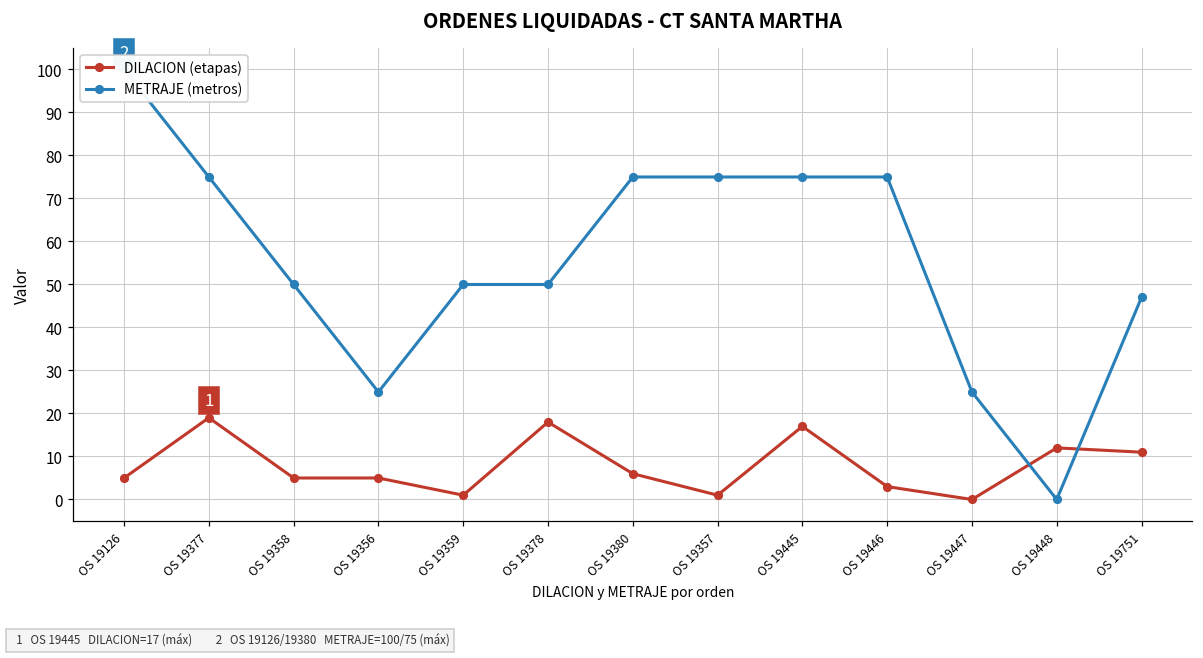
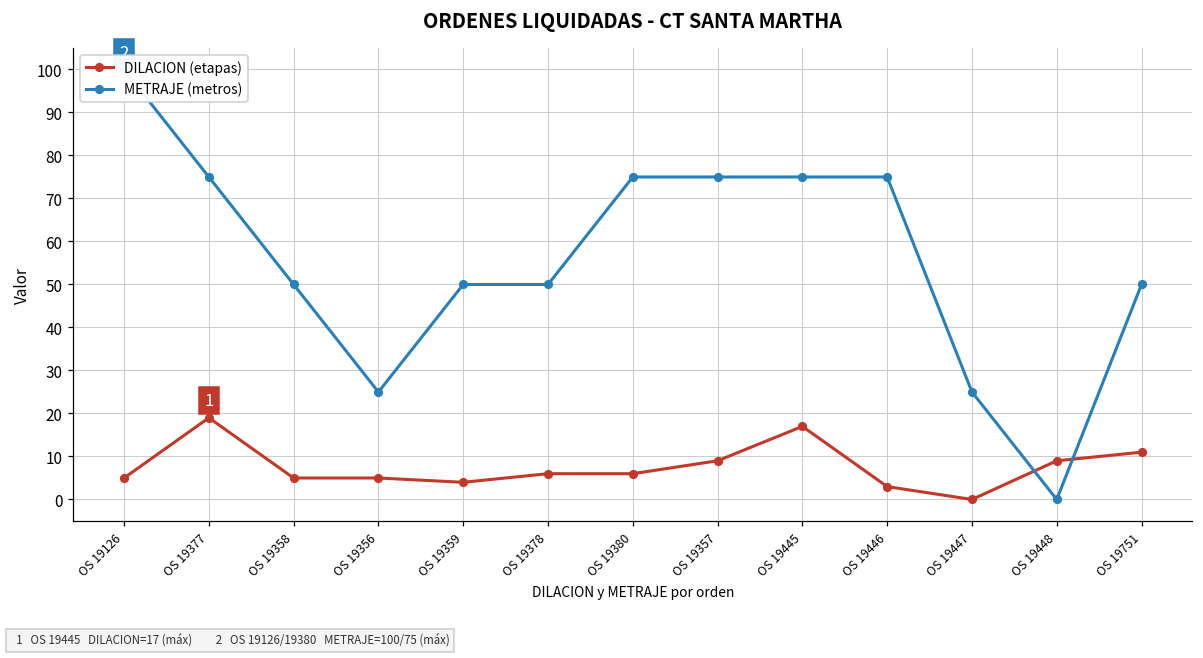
  {
    "DILACION (etapas)": {
      "OS 19126": 5,
      "OS 19358": 5,
      "OS 19356": 5,
-     "OS 19359": 1,
-     "OS 19378": 18,
+     "OS 19359": 4,
+     "OS 19378": 6,
      "OS 19380": 6,
-     "OS 19357": 1,
+     "OS 19357": 9,
      "OS 19445": 17,
      "OS 19446": 3,
      "OS 19447": 0,
-     "OS 19448": 12,
+     "OS 19448": 9,
      "OS 19751": 11
    },
    "METRAJE (metros)": {
      "OS 19377": 75,
      "OS 19358": 50,
      "OS 19356": 25,
      "OS 19359": 50,
      "OS 19378": 50,
      "OS 19380": 75,
      "OS 19357": 75,
      "OS 19445": 75,
      "OS 19446": 75,
      "OS 19447": 25,
      "OS 19448": 0,
-     "OS 19751": 47
+     "OS 19751": 50
    }
  }
